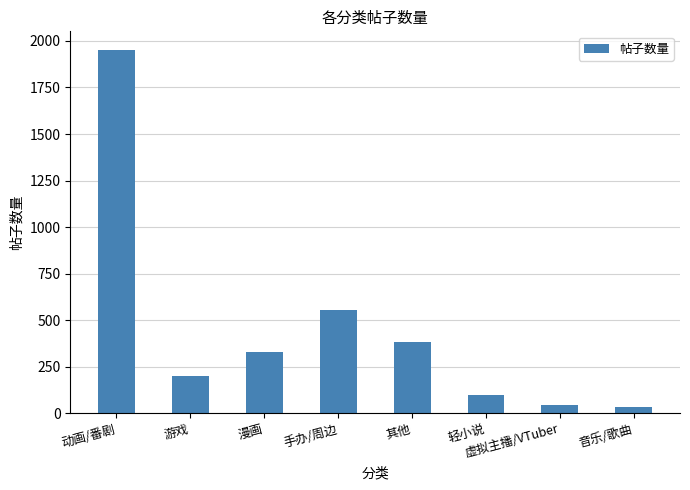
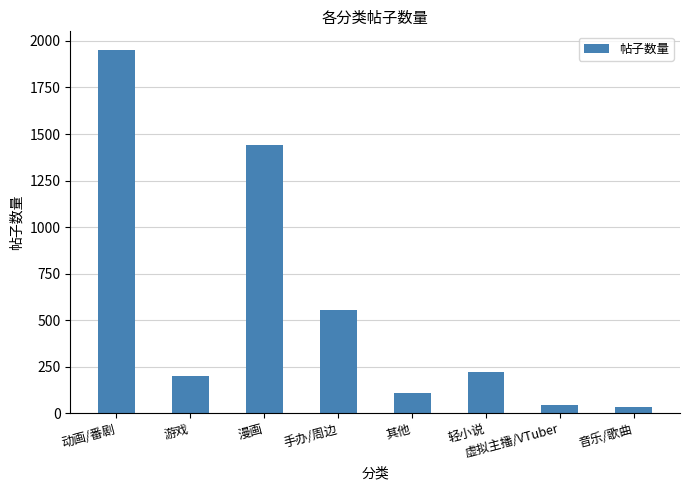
  {
    "动画/番剧": 1950,
    "游戏": 200,
-   "漫画": 330,
+   "漫画": 1440,
    "手办/周边": 560,
-   "其他": 380,
-   "轻小说": 100,
+   "其他": 110,
+   "轻小说": 220,
    "虚拟主播/VTuber": 50,
    "音乐/歌曲": 30
  }
